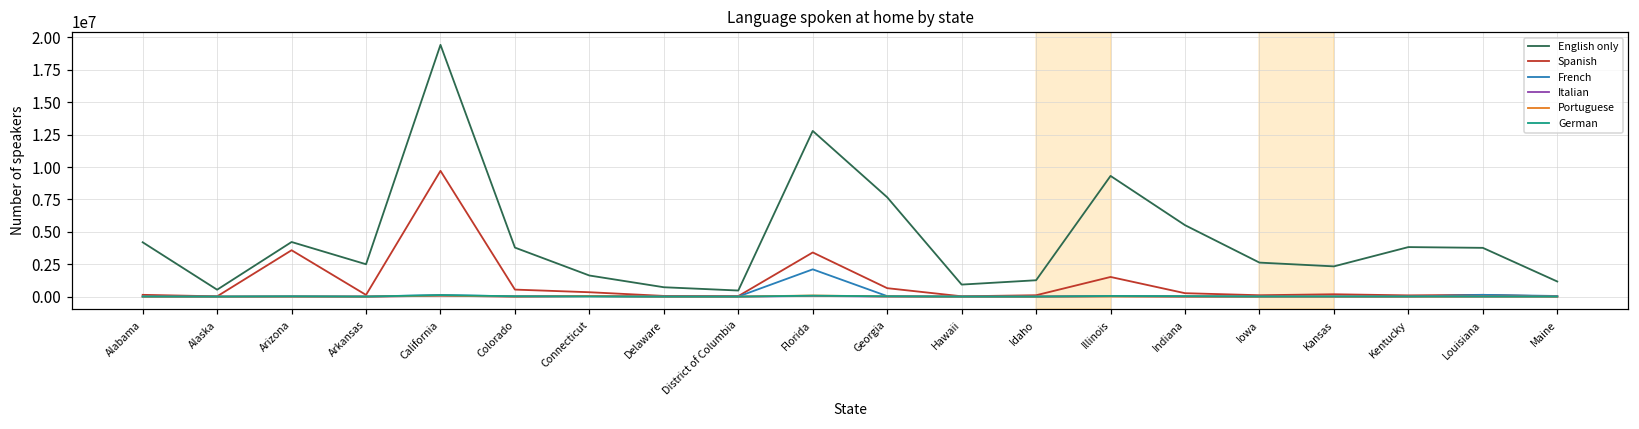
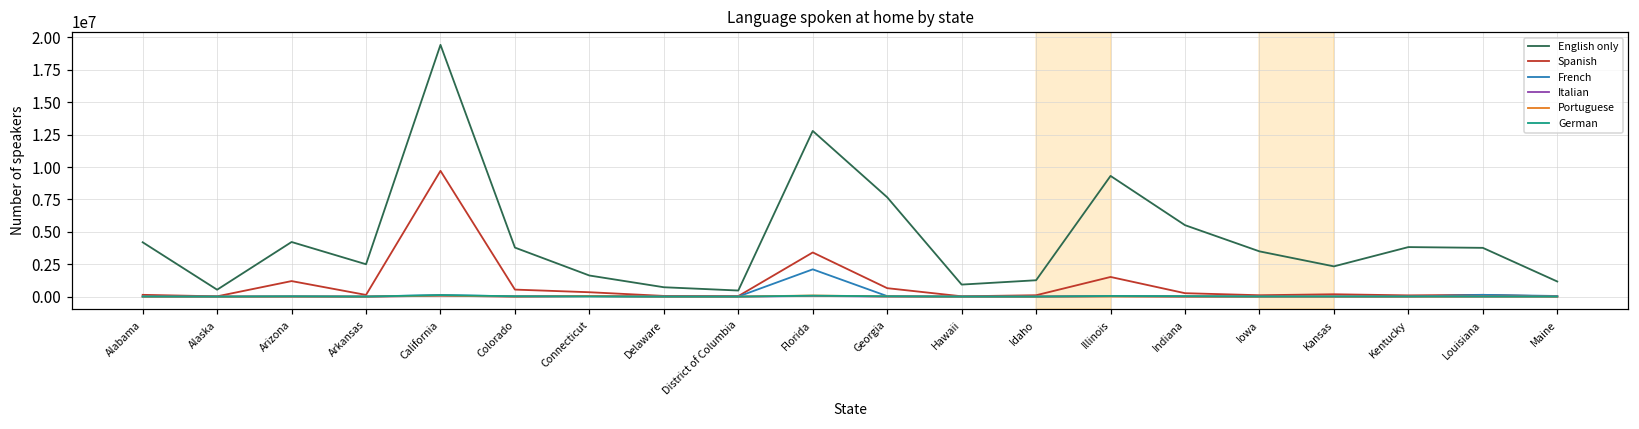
  {
    "English only": {
      "Alabama": 4200000,
      "Alaska": 500000,
      "Arizona": 4200000,
      "Arkansas": 2500000,
      "California": 19400000,
      "Colorado": 3800000,
      "Connecticut": 1600000,
      "Delaware": 700000,
      "District of Columbia": 500000,
      "Florida": 12800000,
      "Georgia": 7700000,
      "Hawaii": 900000,
      "Idaho": 1300000,
      "Illinois": 9300000,
      "Indiana": 5500000,
-     "Iowa": 2600000,
+     "Iowa": 3500000,
      "Kansas": 2300000,
      "Kentucky": 3800000,
      "Louisiana": 3800000,
      "Maine": 1200000
    },
    "Spanish": {
-     "Arizona": 3600000,
+     "Arizona": 1200000,
      "California": 9700000,
      "Colorado": 500000,
      "Connecticut": 300000,
      "Florida": 3400000,
      "Georgia": 700000,
      "Illinois": 1500000,
      "Indiana": 300000
    },
    "French": {
      "Florida": 2100000
    }
  }
